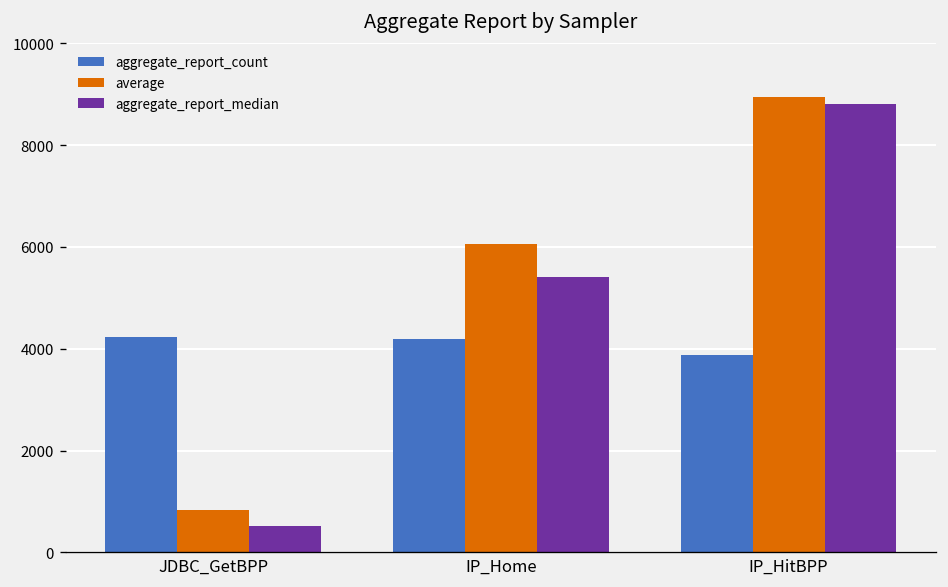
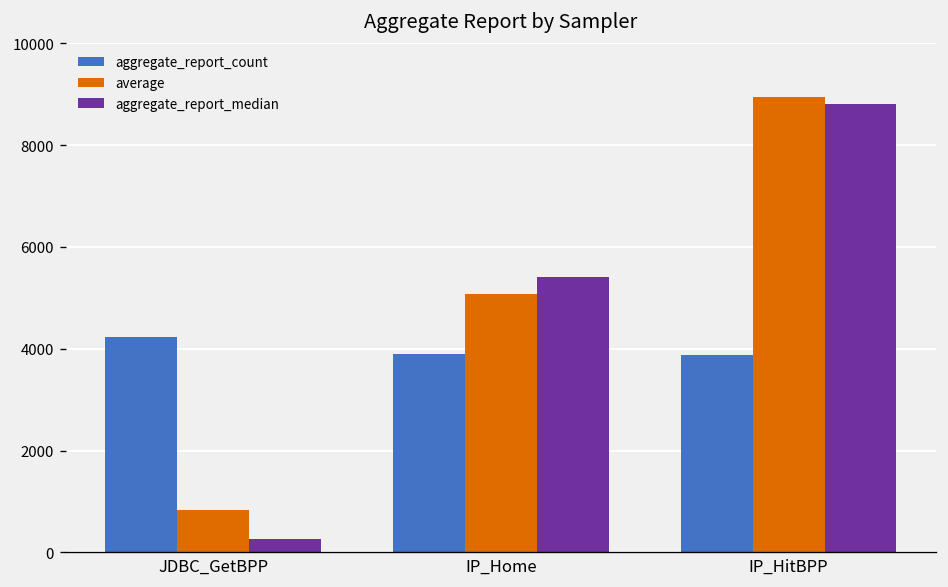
  {
    "aggregate_report_count": {
      "JDBC_GetBPP": 4200,
-     "IP_Home": 4200,
+     "IP_Home": 3900,
      "IP_HitBPP": 3900
    },
    "average": {
      "JDBC_GetBPP": 800,
-     "IP_Home": 6100,
+     "IP_Home": 5100,
      "IP_HitBPP": 9000
    },
    "aggregate_report_median": {
-     "JDBC_GetBPP": 500,
+     "JDBC_GetBPP": 300,
      "IP_Home": 5400,
      "IP_HitBPP": 8800
    }
  }
